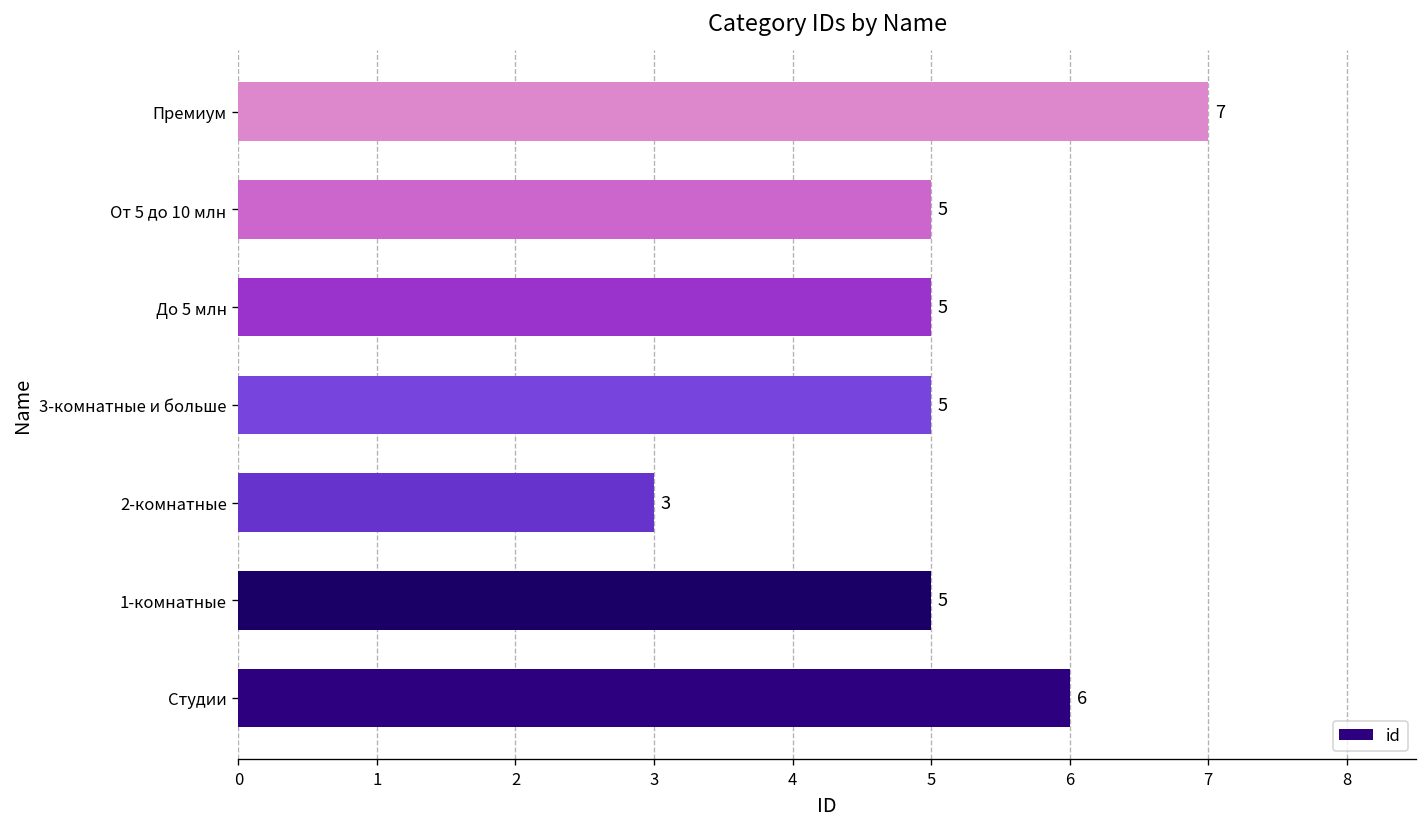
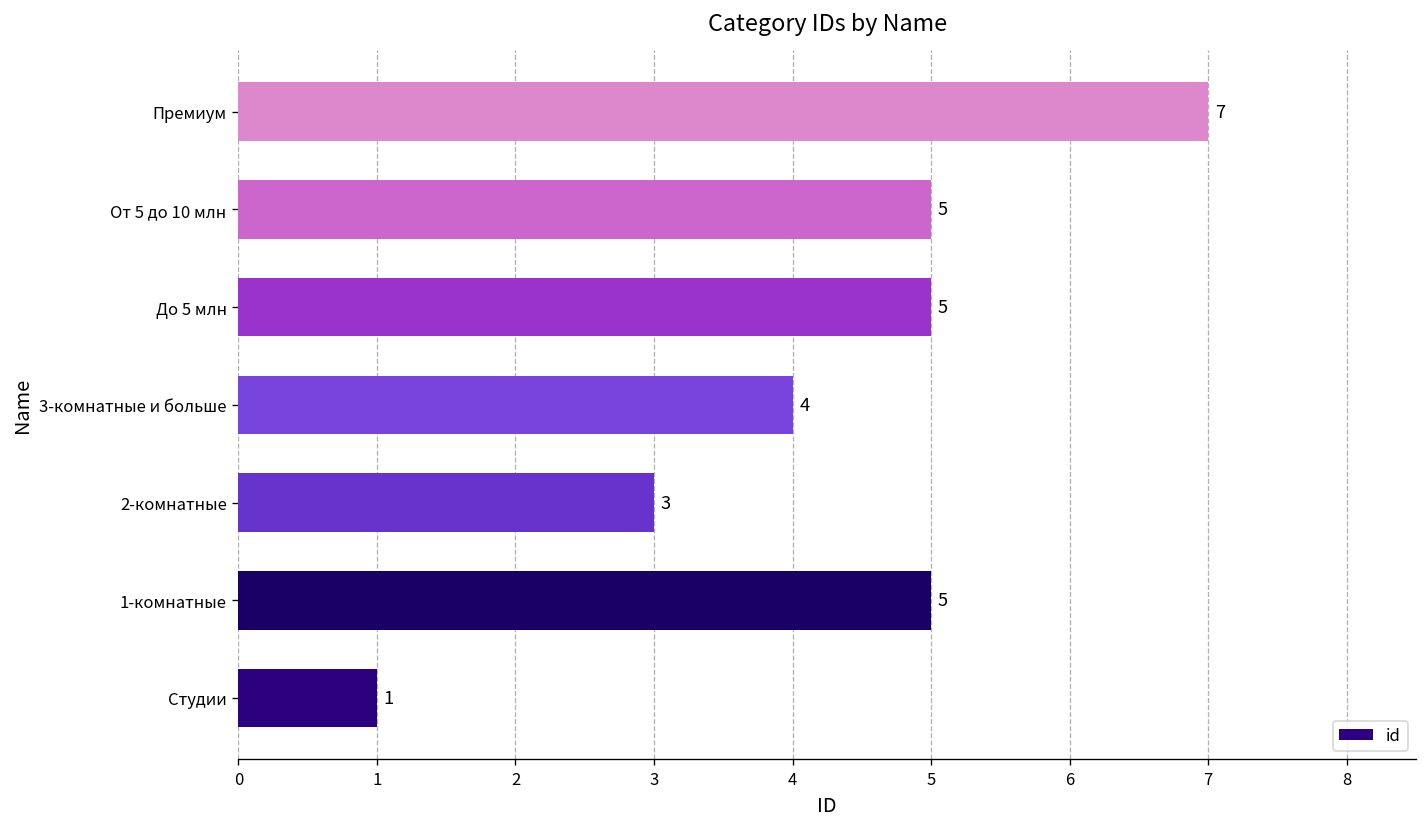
  {
    "Премиум": 7,
    "От 5 до 10 млн": 5,
    "До 5 млн": 5,
-   "3-комнатные и больше": 5,
+   "3-комнатные и больше": 4,
    "2-комнатные": 3,
    "1-комнатные": 5,
-   "Студии": 6
+   "Студии": 1
  }
